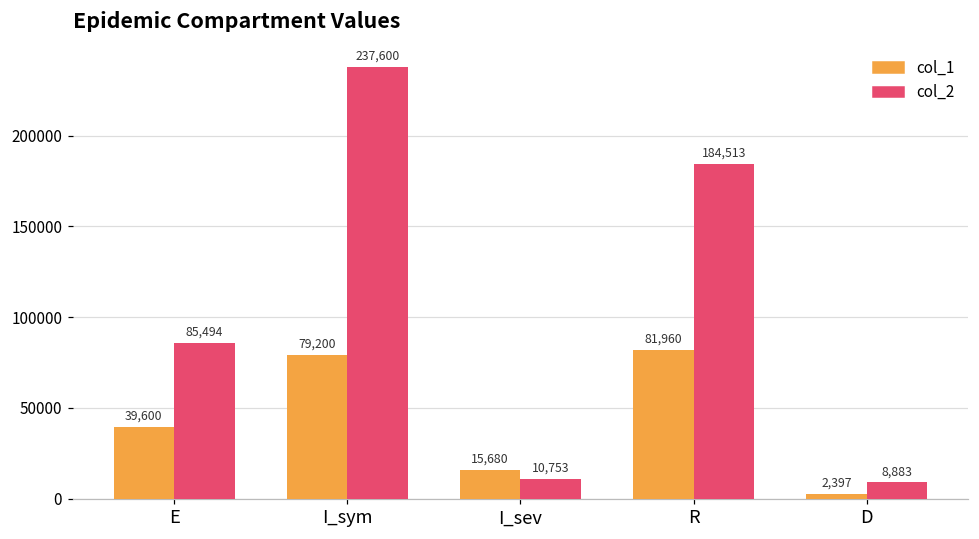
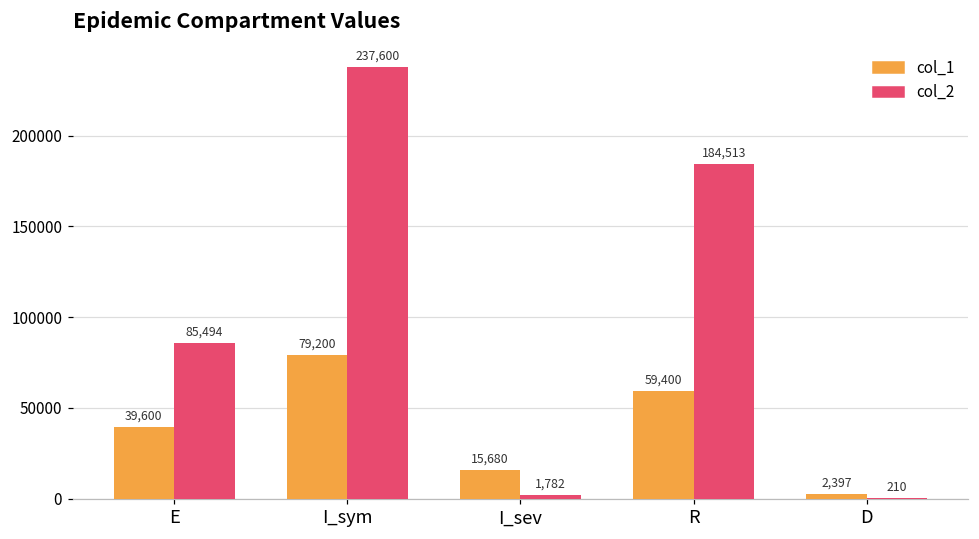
  {
    "col_1": {
      "E": "39,600",
      "I_sym": "79,200",
      "I_sev": "15,680",
-     "R": "81,960",
+     "R": "59,400",
      "D": "2,397"
    },
    "col_2": {
      "E": "85,494",
      "I_sym": "237,600",
-     "I_sev": "10,753",
+     "I_sev": "1,782",
      "R": "184,513",
-     "D": "8,883"
+     "D": "210"
    }
  }
